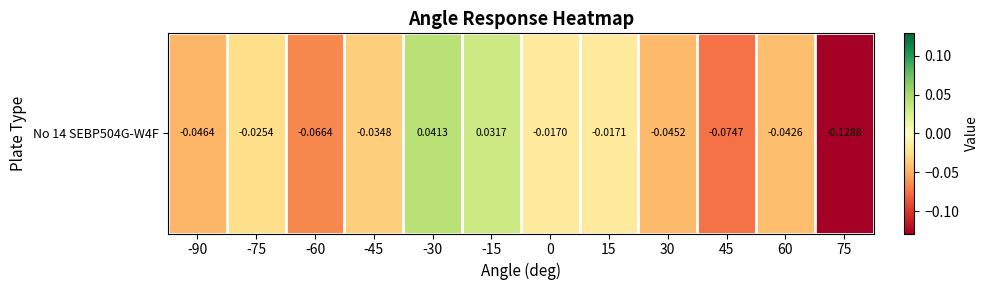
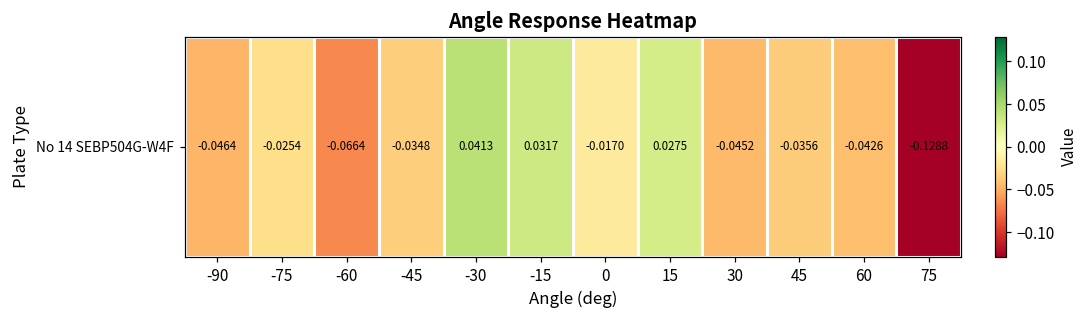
  {
    "No 14 SEBP504G-W4F": {
      "-90": -0.0464,
      "-75": -0.0254,
      "-60": -0.0664,
      "-45": -0.0348,
      "-30": 0.0413,
      "-15": 0.0317,
      "0": -0.0170,
-     "15": -0.0171,
+     "15": 0.0275,
      "30": -0.0452,
-     "45": -0.0747,
+     "45": -0.0356,
      "60": -0.0426,
      "75": -0.1288
    }
  }
